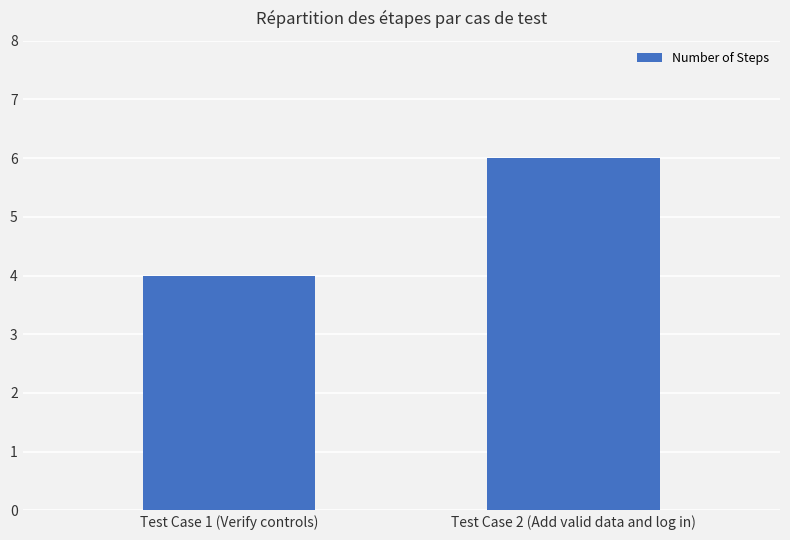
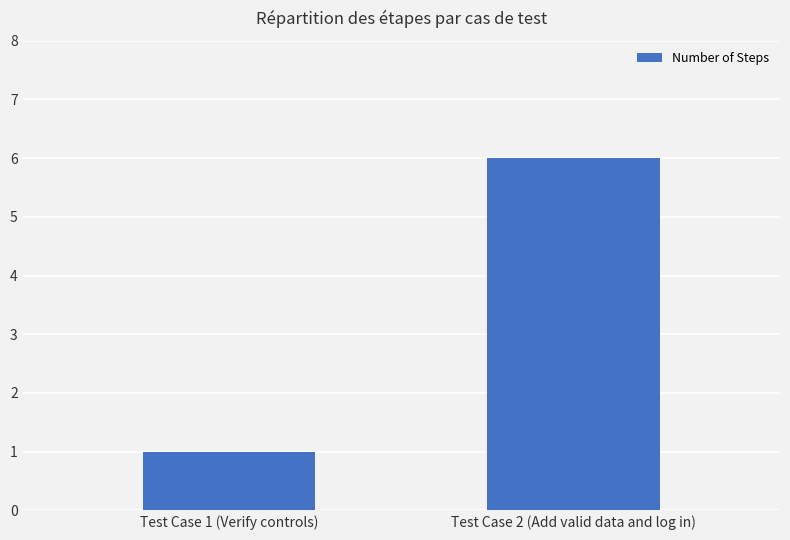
  {
-   "Test Case 1 (Verify controls)": 4,
+   "Test Case 1 (Verify controls)": 1,
    "Test Case 2 (Add valid data and log in)": 6
  }
